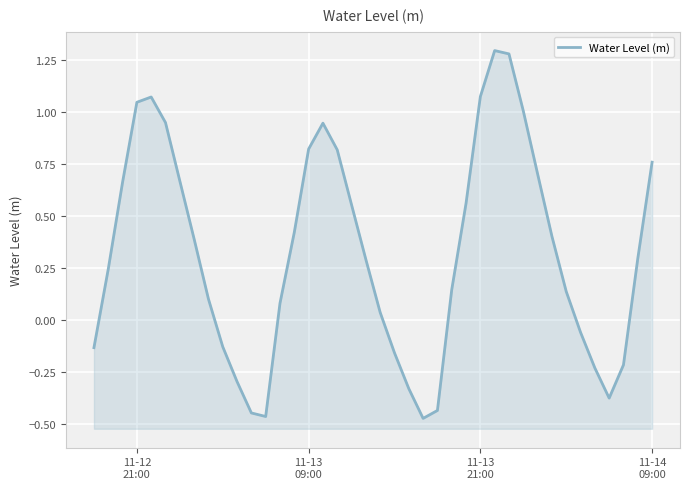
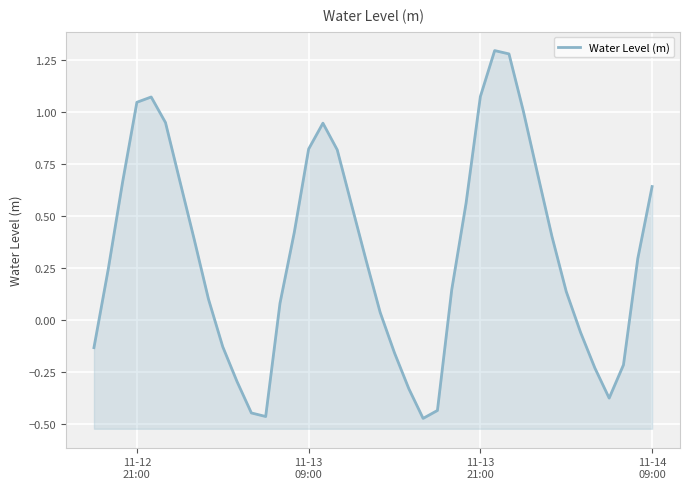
  {
    "11-12 21:00": 1.05,
    "11-13 09:00": 0.82,
    "11-13 21:00": 1.08,
-   "11-14 09:00": 0.76
+   "11-14 09:00": 0.64
  }
